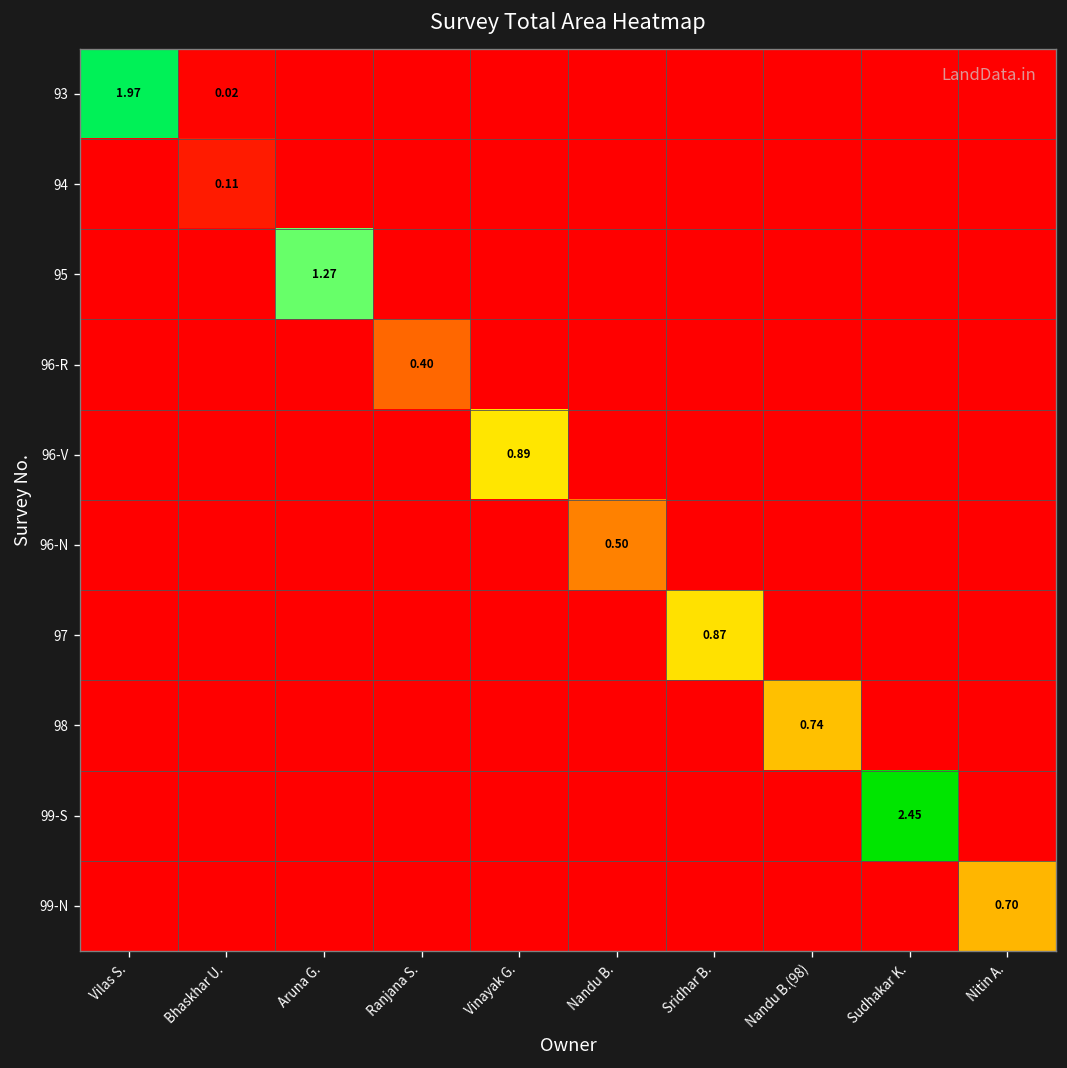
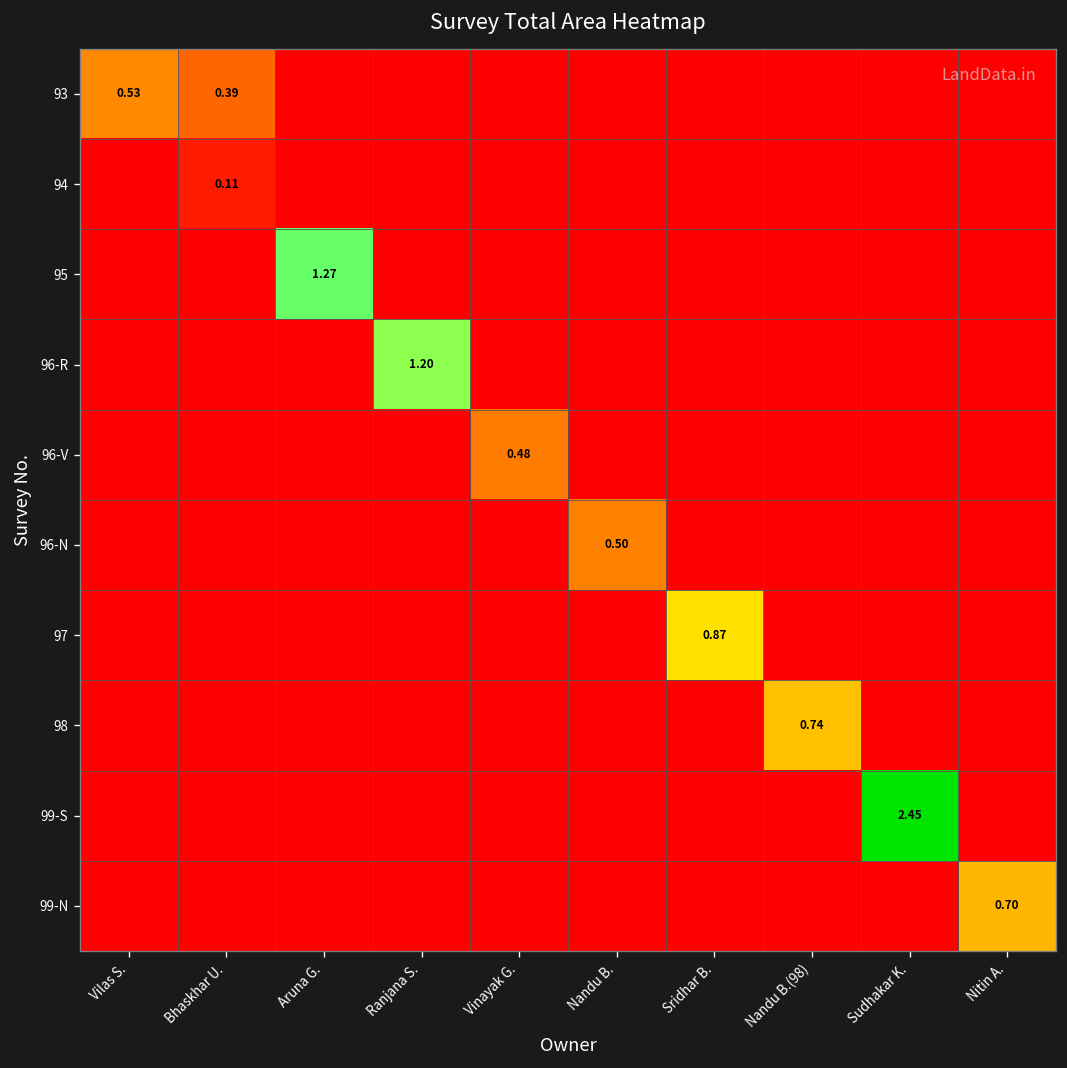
  {
    "93": {
-     "Vilas S.": 1.97,
-     "Bhaskhar U.": 0.02
+     "Vilas S.": 0.53,
+     "Bhaskhar U.": 0.39
    },
    "94": {
      "Bhaskhar U.": 0.11
    },
    "95": {
      "Aruna G.": 1.27
    },
    "96-R": {
-     "Ranjana S.": 0.40
+     "Ranjana S.": 1.20
    },
    "96-V": {
-     "Vinayak G.": 0.89
+     "Vinayak G.": 0.48
    },
    "96-N": {
      "Nandu B.": 0.50
    },
    "97": {
      "Sridhar B.": 0.87
    },
    "98": {
      "Nandu B.(98)": 0.74
    },
    "99-S": {
      "Sudhakar K.": 2.45
    },
    "99-N": {
      "Nitin A.": 0.70
    }
  }
